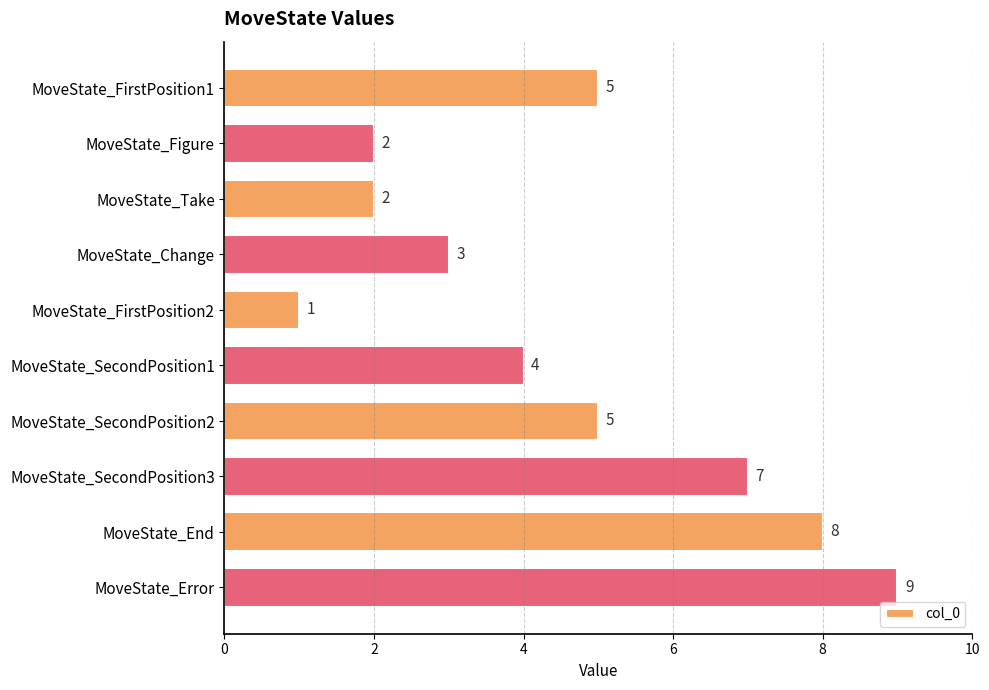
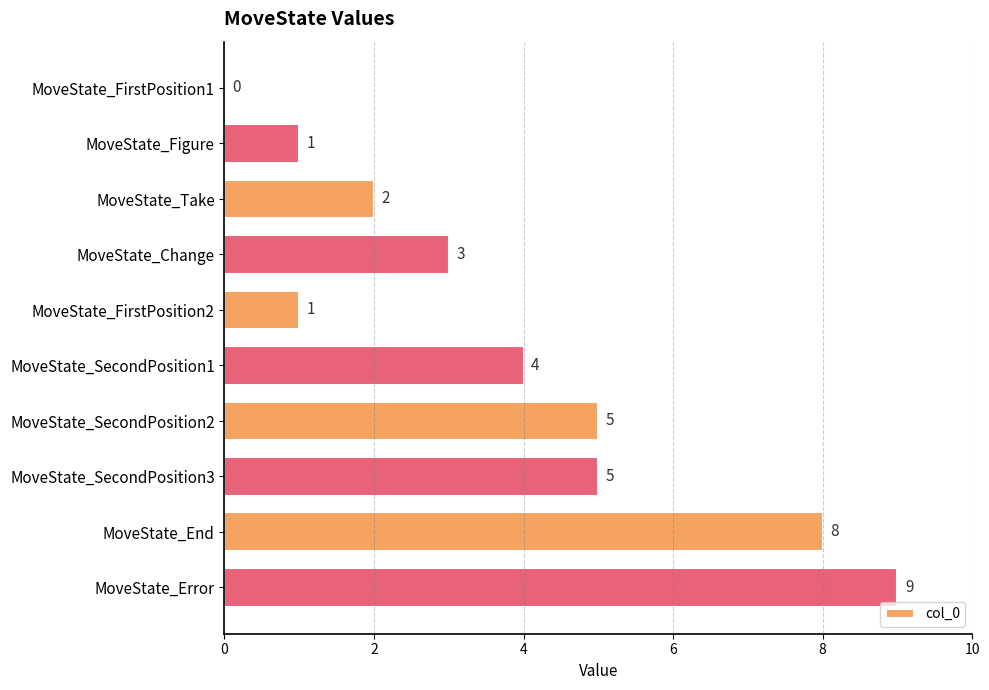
  {
-   "MoveState_FirstPosition1": 5,
-   "MoveState_Figure": 2,
+   "MoveState_FirstPosition1": 0,
+   "MoveState_Figure": 1,
    "MoveState_Take": 2,
    "MoveState_Change": 3,
    "MoveState_FirstPosition2": 1,
    "MoveState_SecondPosition1": 4,
    "MoveState_SecondPosition2": 5,
-   "MoveState_SecondPosition3": 7,
+   "MoveState_SecondPosition3": 5,
    "MoveState_End": 8,
    "MoveState_Error": 9
  }
